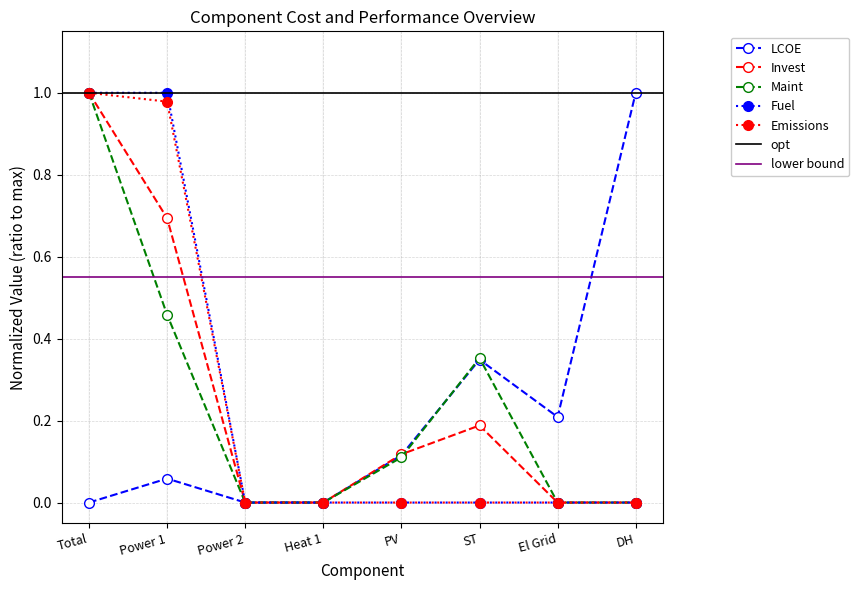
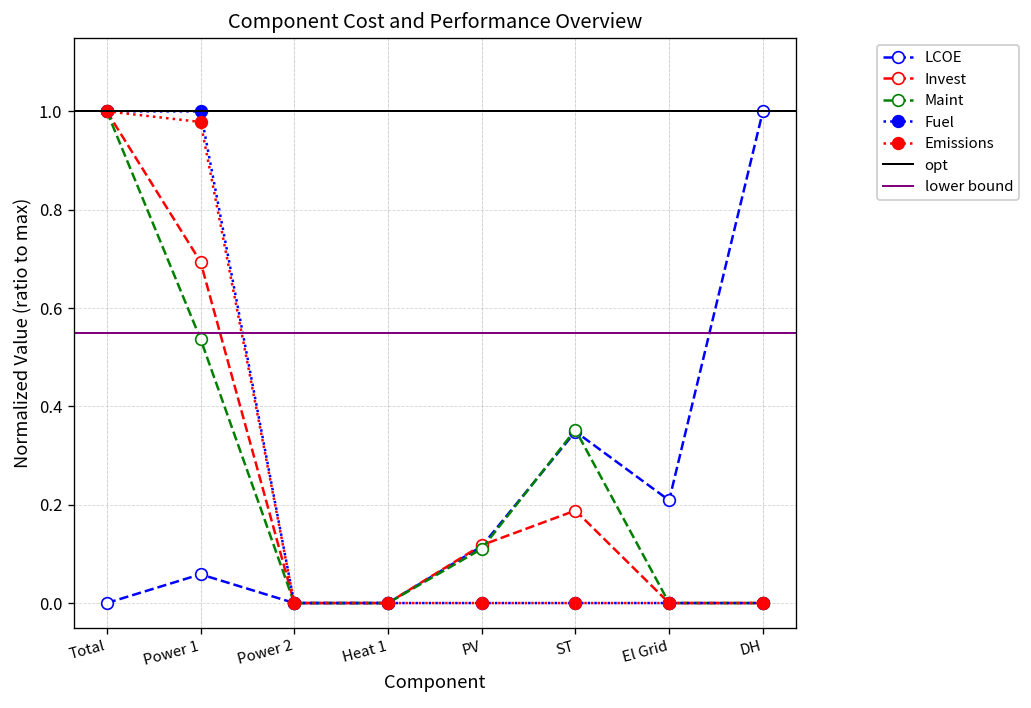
  {
    "Maint": {
-     "Power 1": 0.46
+     "Power 1": 0.54
    }
  }
